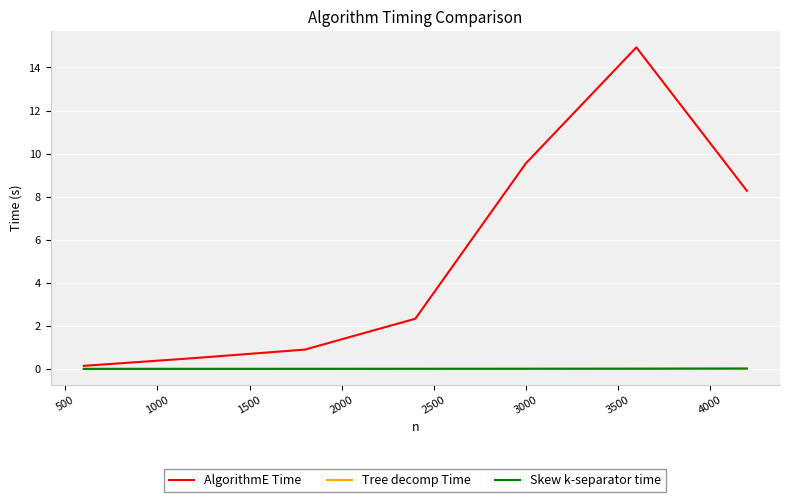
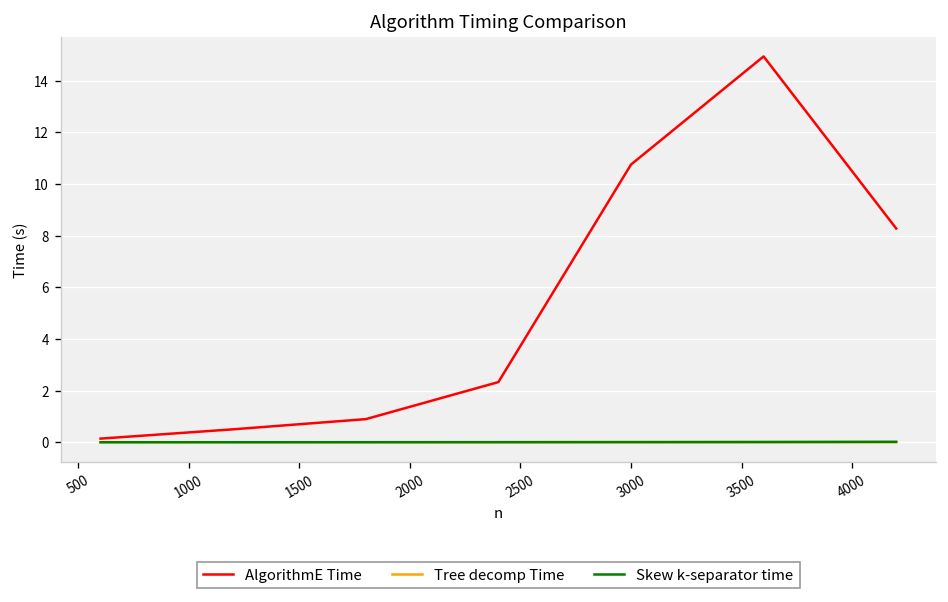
  {
    "AlgorithmE Time": {
-     "3000": 9.5
+     "3000": 10.7
    }
  }
